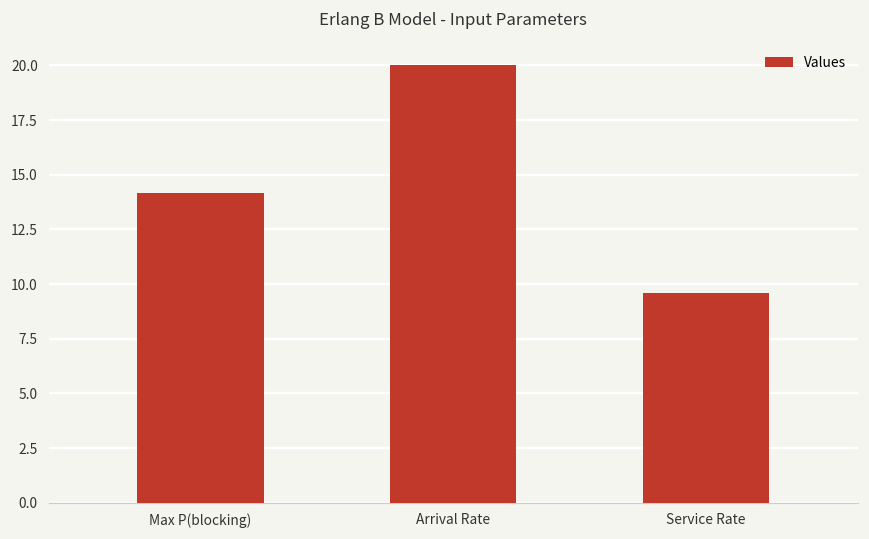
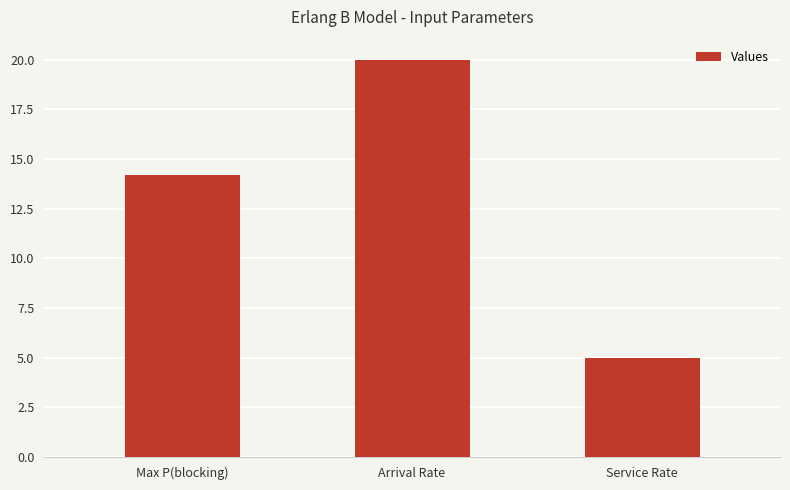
  {
    "Max P(blocking)": 14.2,
    "Arrival Rate": 20.0,
-   "Service Rate": 9.6
+   "Service Rate": 5.0
  }
